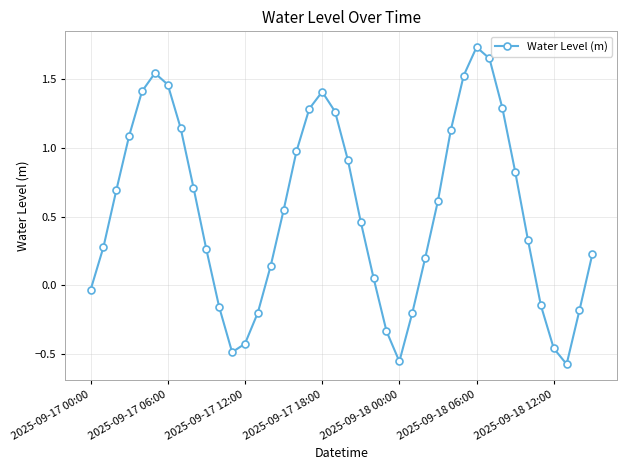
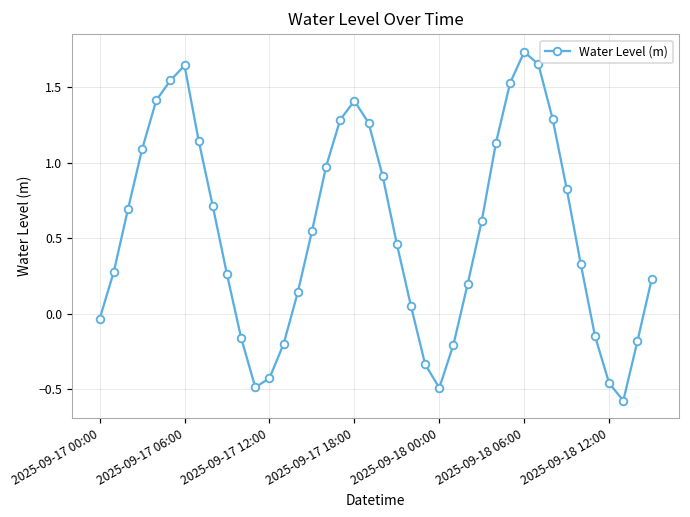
  {
    "2025-09-17 00:00": -0.03,
-   "2025-09-17 06:00": 1.46,
+   "2025-09-17 06:00": 1.64,
    "2025-09-17 12:00": -0.43,
    "2025-09-17 18:00": 1.41,
-   "2025-09-18 00:00": -0.56,
+   "2025-09-18 00:00": -0.49,
    "2025-09-18 06:00": 1.73,
    "2025-09-18 12:00": -0.46
  }
